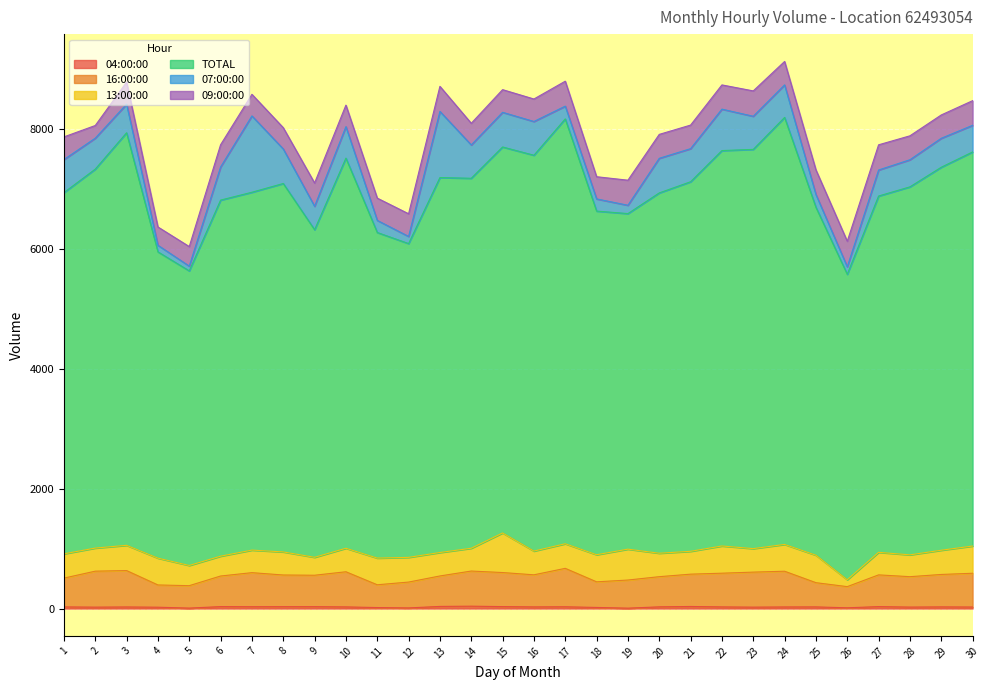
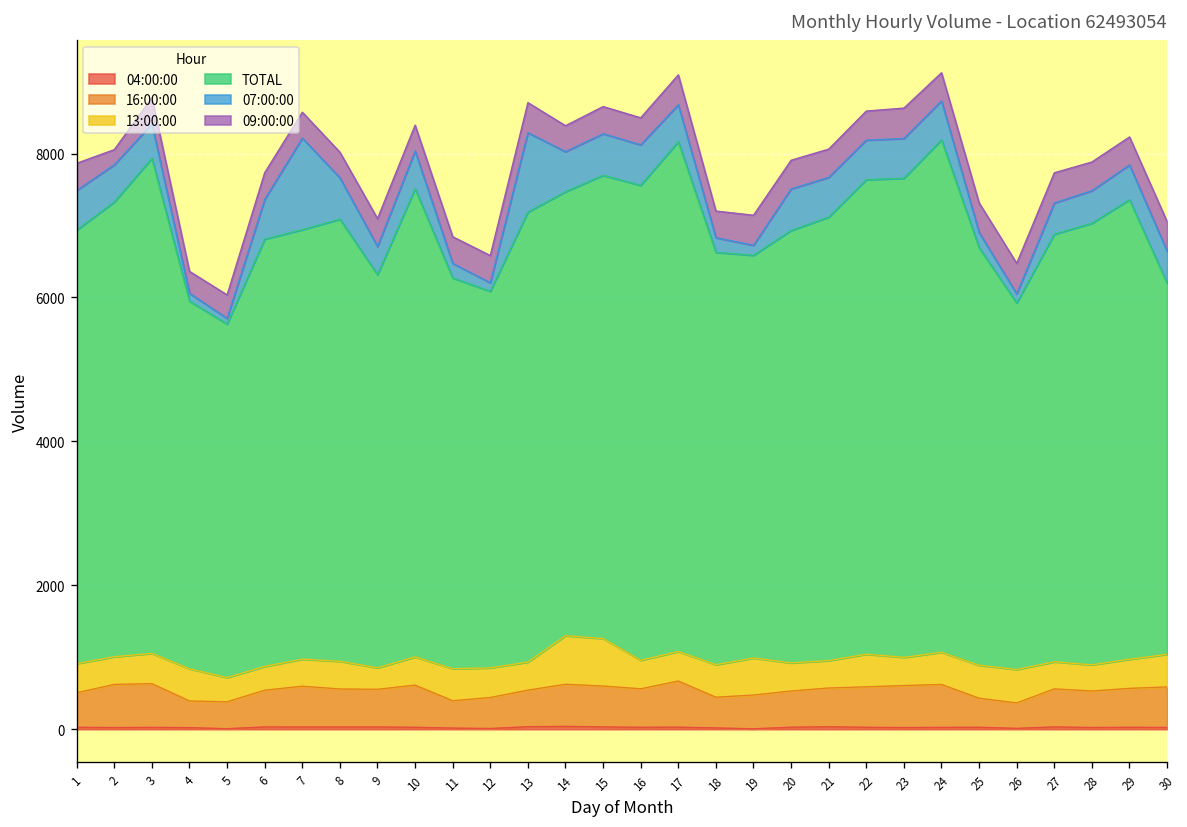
  {
    "13:00:00": {
      "1": 400,
      "2": 400,
      "3": 400,
      "4": 400,
      "5": 300,
      "6": 300,
      "7": 400,
      "8": 400,
      "9": 300,
      "10": 400,
      "11": 400,
      "12": 400,
      "13": 400,
-     "14": 400,
+     "14": 700,
      "15": 700,
      "16": 400,
      "17": 400,
      "18": 500,
      "19": 500,
      "20": 400,
      "21": 400,
      "22": 500,
      "23": 400,
      "24": 400,
      "25": 500,
-     "26": 100,
+     "26": 500,
      "27": 400,
      "28": 400,
      "29": 400,
      "30": 500
    },
    "TOTAL": {
      "1": 6000,
      "2": 6300,
      "3": 6900,
      "4": 5100,
      "5": 4900,
      "6": 5900,
      "7": 6000,
      "8": 6100,
      "9": 5500,
      "10": 6500,
      "11": 5400,
      "12": 5200,
      "13": 6300,
      "14": 6200,
      "15": 6400,
      "16": 6600,
      "17": 7100,
      "18": 5700,
      "19": 5600,
      "20": 6000,
      "21": 6200,
      "22": 6600,
      "23": 6700,
      "24": 7100,
      "25": 5800,
      "26": 5100,
      "27": 5900,
      "28": 6100,
      "29": 6400,
-     "30": 6600
+     "30": 5200
    },
    "07:00:00": {
      "1": 600,
      "2": 500,
      "4": 100,
      "5": 100,
      "6": 600,
      "7": 1300,
      "8": 600,
      "9": 400,
      "10": 500,
      "11": 200,
      "12": 100,
      "13": 1100,
      "14": 600,
      "15": 600,
      "16": 600,
-     "17": 200,
+     "17": 500,
      "18": 200,
      "19": 100,
      "20": 600,
      "21": 600,
-     "22": 700,
+     "22": 600,
      "23": 600,
      "24": 500,
      "25": 200,
      "26": 100,
      "27": 400,
      "28": 500,
      "29": 500,
      "30": 400
    },
    "09:00:00": {
      "1": 400,
      "2": 200,
      "4": 300,
      "5": 300,
      "6": 400,
      "7": 400,
      "8": 400,
      "9": 400,
      "10": 400,
      "11": 400,
      "12": 400,
      "13": 400,
      "14": 400,
      "15": 400,
      "16": 400,
      "17": 400,
      "18": 400,
      "19": 400,
      "20": 400,
      "21": 400,
      "22": 400,
      "23": 400,
      "24": 400,
      "25": 400,
      "26": 400,
      "27": 400,
      "28": 400,
      "29": 400,
      "30": 400
    }
  }
